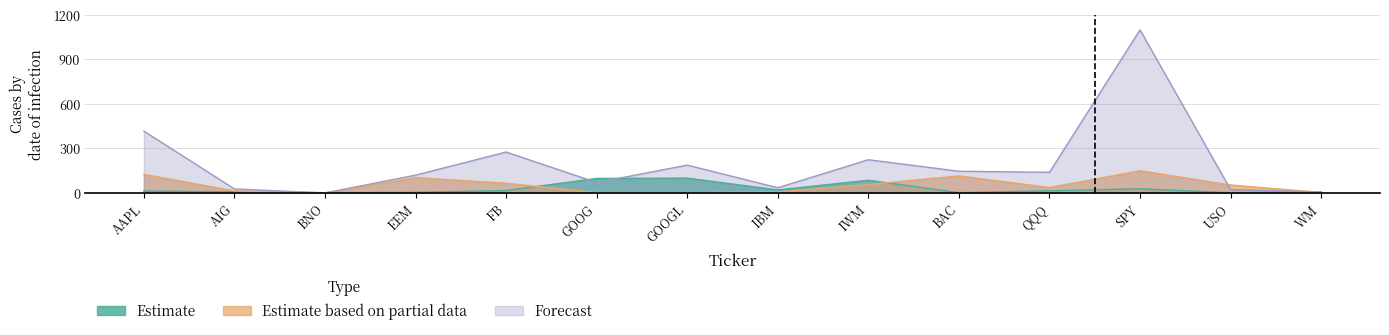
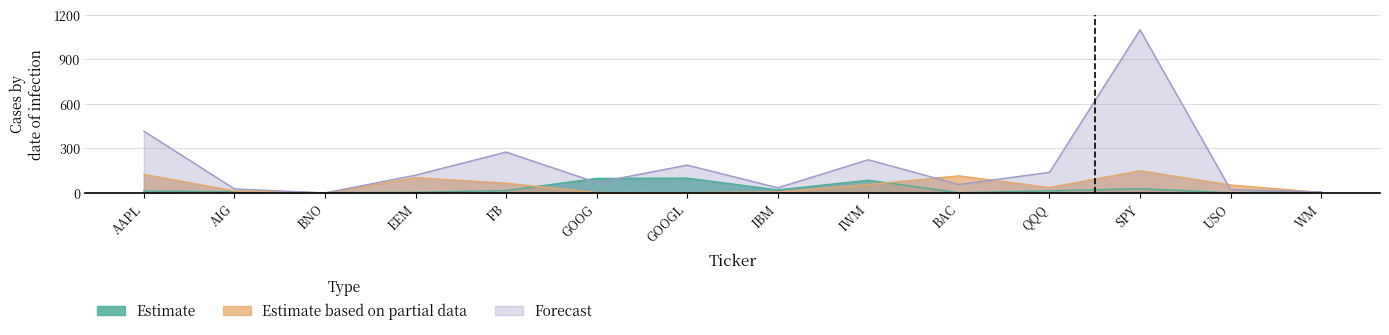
  {
    "Estimate": {
      "AAPL": 10,
      "EEM": 0,
      "FB": 20,
      "GOOG": 100,
      "GOOGL": 100,
      "IWM": 90,
      "BAC": 0,
      "QQQ": 10,
      "SPY": 30,
      "USO": 0
    },
    "Estimate based on partial data": {
      "AAPL": 130,
      "FB": 70,
      "GOOG": 0,
      "GOOGL": 0,
      "IWM": 60,
      "BAC": 120,
      "QQQ": 40,
      "SPY": 150,
      "USO": 50
    },
    "Forecast": {
      "AAPL": 420,
      "FB": 280,
      "GOOG": 70,
      "GOOGL": 190,
      "IWM": 220,
-     "BAC": 150,
+     "BAC": 60,
      "QQQ": 140,
      "SPY": 1100,
      "USO": 20
    }
  }
